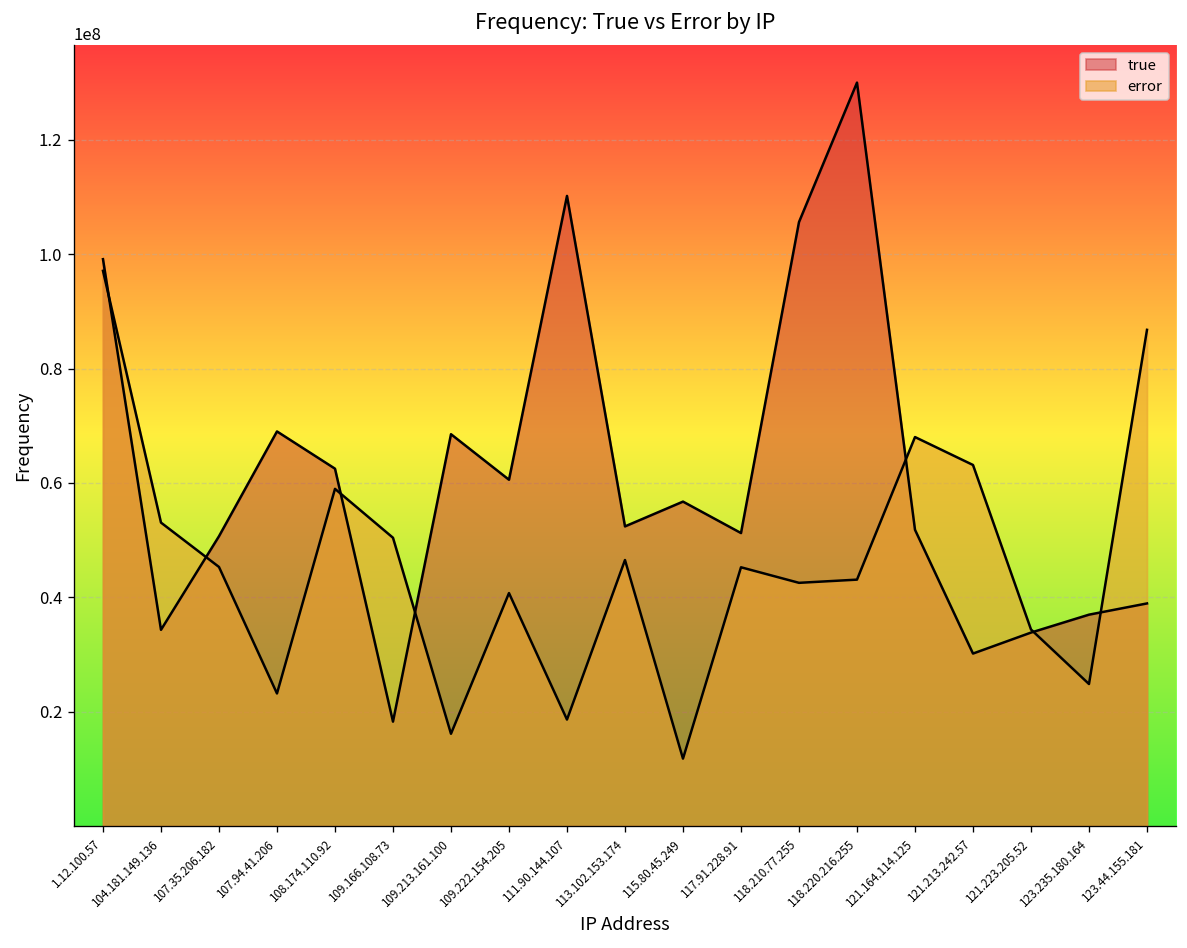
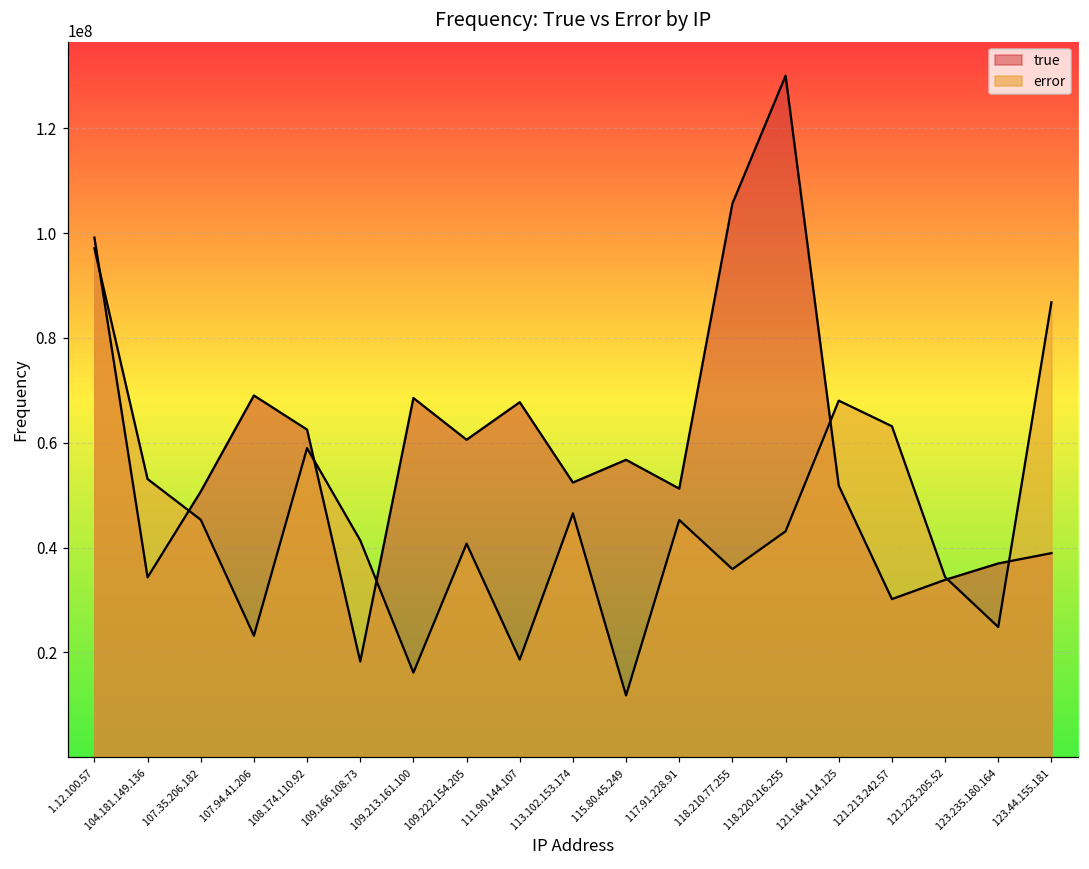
  {
    "true": {
      "1.12.100.57": 99000000,
      "104.181.149.136": 34000000,
      "107.35.206.182": 51000000,
      "107.94.41.206": 69000000,
      "108.174.110.92": 62000000,
      "109.166.108.73": 18000000,
      "109.213.161.100": 69000000,
      "109.222.154.205": 61000000,
-     "111.90.144.107": 110000000,
+     "111.90.144.107": 68000000,
      "113.102.153.174": 52000000,
      "115.80.45.249": 57000000,
      "117.91.228.91": 51000000,
      "118.210.77.255": 106000000,
      "118.220.216.255": 130000000,
      "121.164.114.125": 52000000,
      "121.213.242.57": 30000000,
      "123.235.180.164": 37000000,
      "123.44.155.181": 39000000
    },
    "error": {
      "1.12.100.57": 97000000,
      "104.181.149.136": 53000000,
      "107.35.206.182": 45000000,
      "107.94.41.206": 23000000,
      "108.174.110.92": 59000000,
-     "109.166.108.73": 50000000,
+     "109.166.108.73": 41000000,
      "109.213.161.100": 16000000,
      "109.222.154.205": 41000000,
      "111.90.144.107": 19000000,
      "113.102.153.174": 47000000,
      "115.80.45.249": 12000000,
      "117.91.228.91": 45000000,
-     "118.210.77.255": 43000000,
+     "118.210.77.255": 36000000,
      "118.220.216.255": 43000000,
      "121.164.114.125": 68000000,
      "121.213.242.57": 63000000,
      "123.235.180.164": 25000000,
      "123.44.155.181": 87000000
    }
  }
